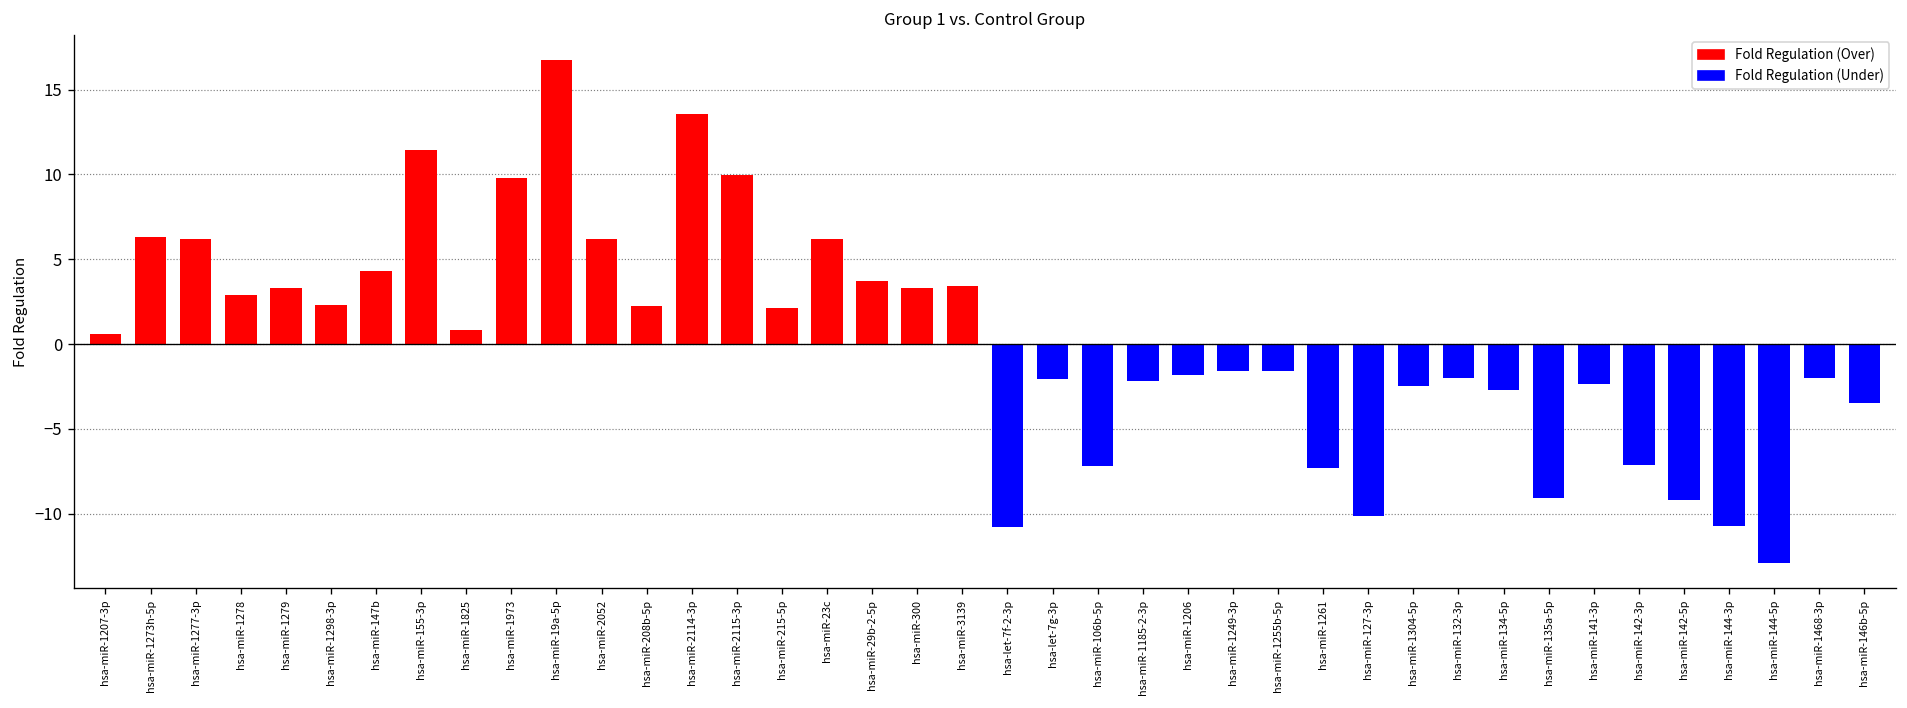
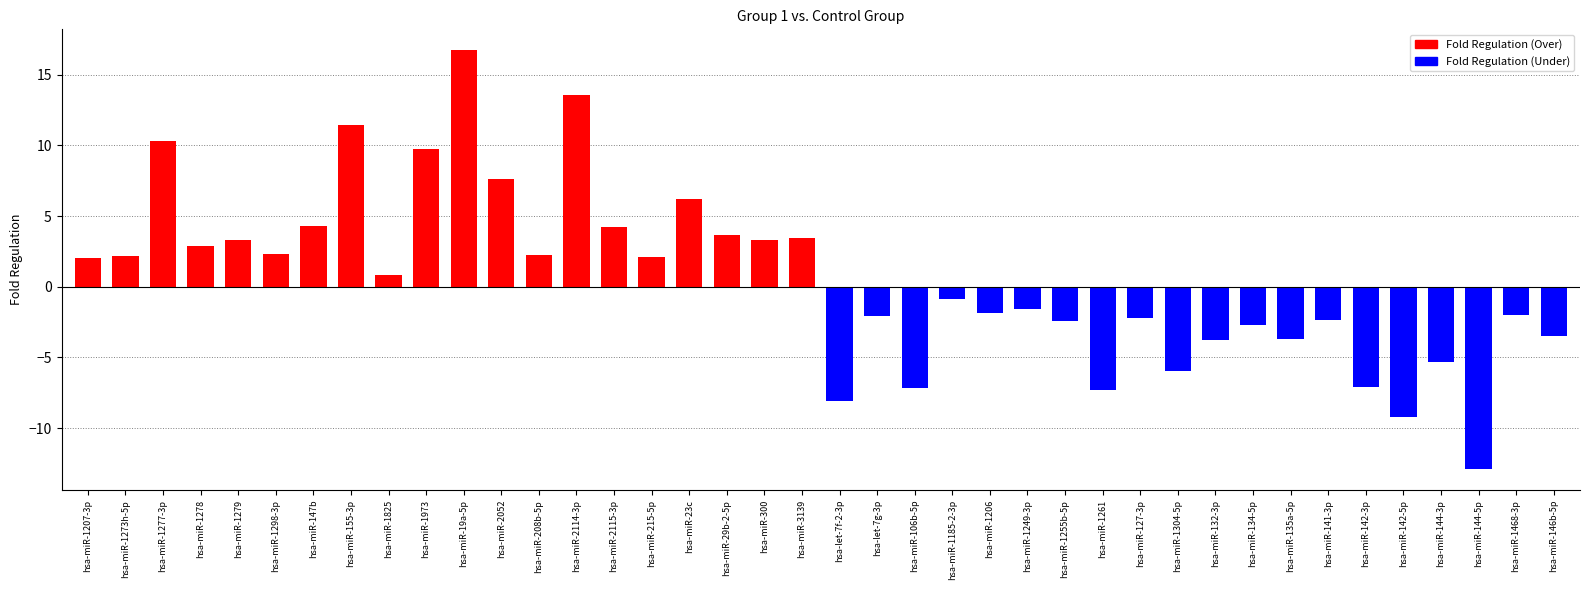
  {
    "Fold Regulation (Over)": {
-     "hsa-miR-1207-3p": 0.6,
-     "hsa-miR-1273h-5p": 6.3,
-     "hsa-miR-1277-3p": 6.2,
+     "hsa-miR-1207-3p": 2.0,
+     "hsa-miR-1273h-5p": 2.2,
+     "hsa-miR-1277-3p": 10.3,
      "hsa-miR-1278": 2.9,
      "hsa-miR-1279": 3.3,
      "hsa-miR-1298-3p": 2.3,
      "hsa-miR-147b": 4.3,
      "hsa-miR-155-3p": 11.4,
      "hsa-miR-1825": 0.9,
      "hsa-miR-1973": 9.8,
      "hsa-miR-19a-5p": 16.7,
-     "hsa-miR-2052": 6.2,
+     "hsa-miR-2052": 7.6,
      "hsa-miR-208b-5p": 2.2,
      "hsa-miR-2114-3p": 13.6,
-     "hsa-miR-2115-3p": 10.0,
+     "hsa-miR-2115-3p": 4.2,
      "hsa-miR-215-5p": 2.1,
      "hsa-miR-23c": 6.2,
      "hsa-miR-29b-2-5p": 3.7,
      "hsa-miR-300": 3.3,
      "hsa-miR-3139": 3.4
    },
    "Fold Regulation (Under)": {
-     "hsa-let-7f-2-3p": -10.8,
+     "hsa-let-7f-2-3p": -8.1,
      "hsa-let-7g-3p": -2.1,
      "hsa-miR-106b-5p": -7.2,
-     "hsa-miR-1185-2-3p": -2.2,
+     "hsa-miR-1185-2-3p": -0.9,
      "hsa-miR-1206": -1.8,
      "hsa-miR-1249-3p": -1.6,
-     "hsa-miR-1255b-5p": -1.6,
+     "hsa-miR-1255b-5p": -2.4,
      "hsa-miR-1261": -7.3,
-     "hsa-miR-127-3p": -10.1,
-     "hsa-miR-1304-5p": -2.5,
-     "hsa-miR-132-3p": -2.0,
+     "hsa-miR-127-3p": -2.2,
+     "hsa-miR-1304-5p": -5.9,
+     "hsa-miR-132-3p": -3.8,
      "hsa-miR-134-5p": -2.7,
-     "hsa-miR-135a-5p": -9.1,
+     "hsa-miR-135a-5p": -3.7,
      "hsa-miR-141-3p": -2.3,
      "hsa-miR-142-3p": -7.1,
      "hsa-miR-142-5p": -9.2,
-     "hsa-miR-144-3p": -10.7,
+     "hsa-miR-144-3p": -5.3,
      "hsa-miR-144-5p": -12.9,
      "hsa-miR-1468-3p": -2.0,
      "hsa-miR-146b-5p": -3.5
    }
  }
